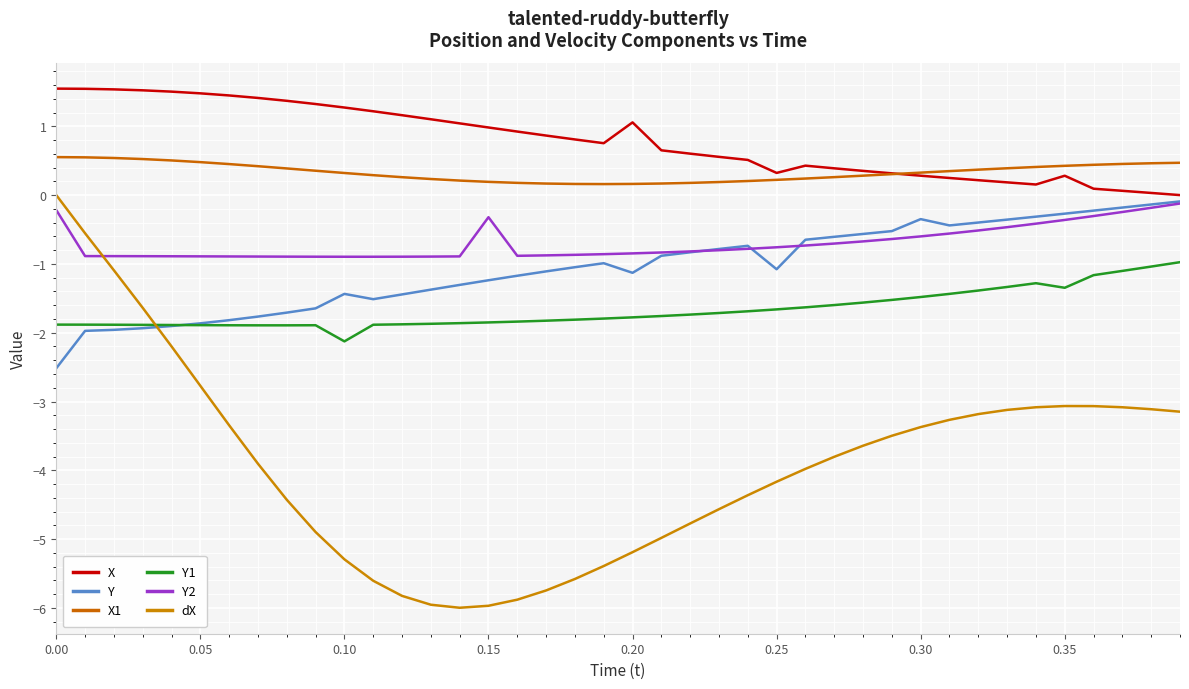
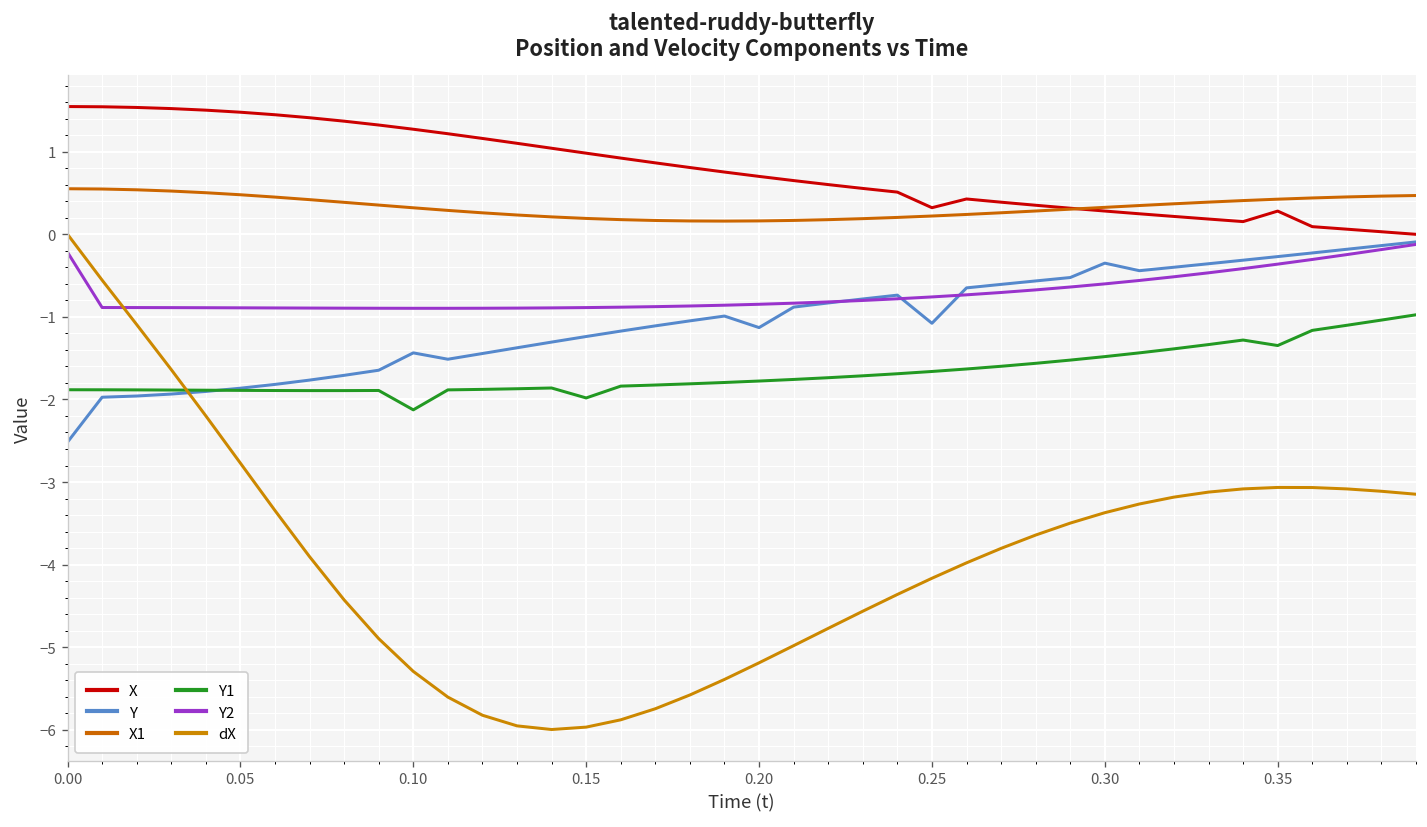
  {
    "X": {
      "0.00": 1.5,
      "0.05": 1.5,
      "0.10": 1.3,
      "0.15": 1.0,
-     "0.20": 1.1,
+     "0.20": 0.7,
      "0.25": 0.3,
      "0.30": 0.3,
      "0.35": 0.3
    },
    "Y": {
      "0.00": -2.5,
      "0.10": -1.4,
      "0.15": -1.2,
      "0.20": -1.1,
      "0.25": -1.1,
      "0.30": -0.3,
      "0.35": -0.3
    },
    "Y1": {
      "0.00": -1.9,
      "0.10": -2.1,
-     "0.15": -1.9,
+     "0.15": -2.0,
      "0.20": -1.8,
      "0.25": -1.7,
      "0.30": -1.5,
      "0.35": -1.3
    },
    "Y2": {
      "0.00": -0.2,
      "0.05": -0.9,
      "0.10": -0.9,
-     "0.15": -0.3,
+     "0.15": -0.9,
      "0.20": -0.8,
      "0.25": -0.8,
      "0.30": -0.6,
      "0.35": -0.4
    }
  }
